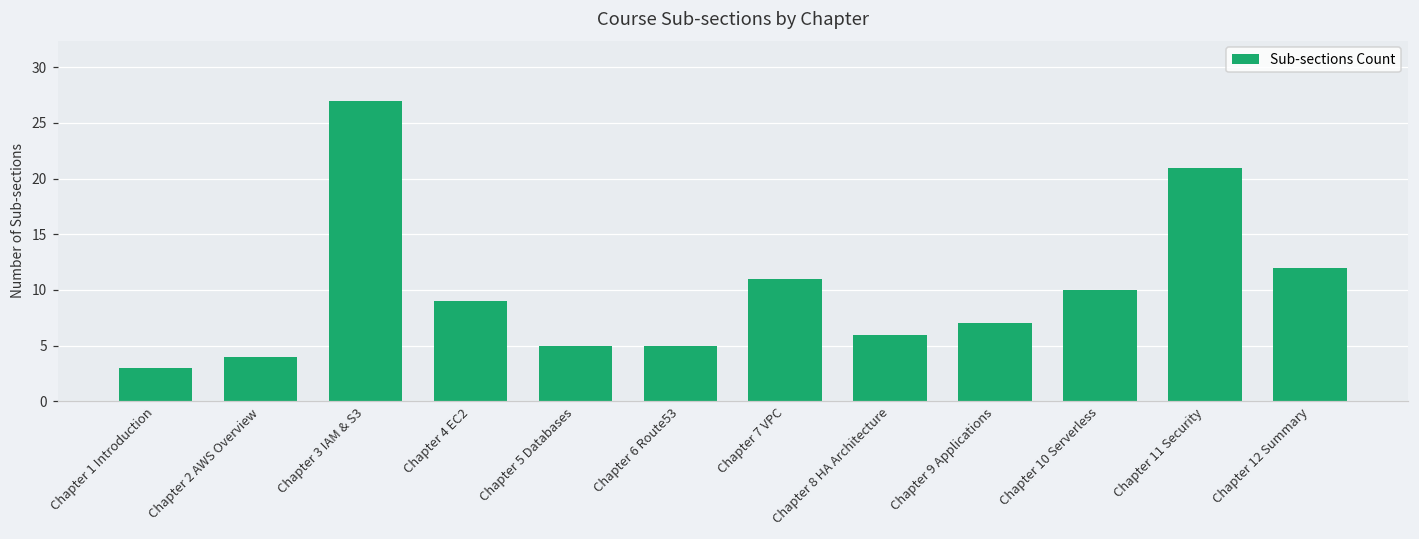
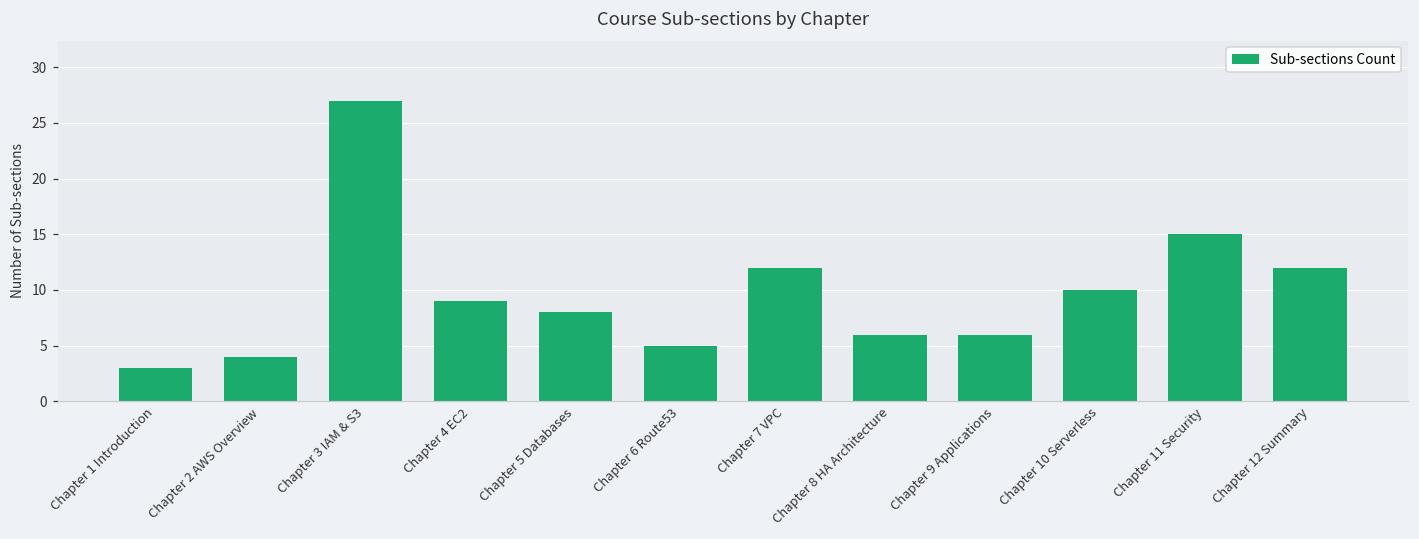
  {
    "Chapter 1 Introduction": 3,
    "Chapter 2 AWS Overview": 4,
    "Chapter 3 IAM & S3": 27,
    "Chapter 4 EC2": 9,
-   "Chapter 5 Databases": 5,
+   "Chapter 5 Databases": 8,
    "Chapter 6 Route53": 5,
-   "Chapter 7 VPC": 11,
+   "Chapter 7 VPC": 12,
    "Chapter 8 HA Architecture": 6,
-   "Chapter 9 Applications": 7,
+   "Chapter 9 Applications": 6,
    "Chapter 10 Serverless": 10,
-   "Chapter 11 Security": 21,
+   "Chapter 11 Security": 15,
    "Chapter 12 Summary": 12
  }
